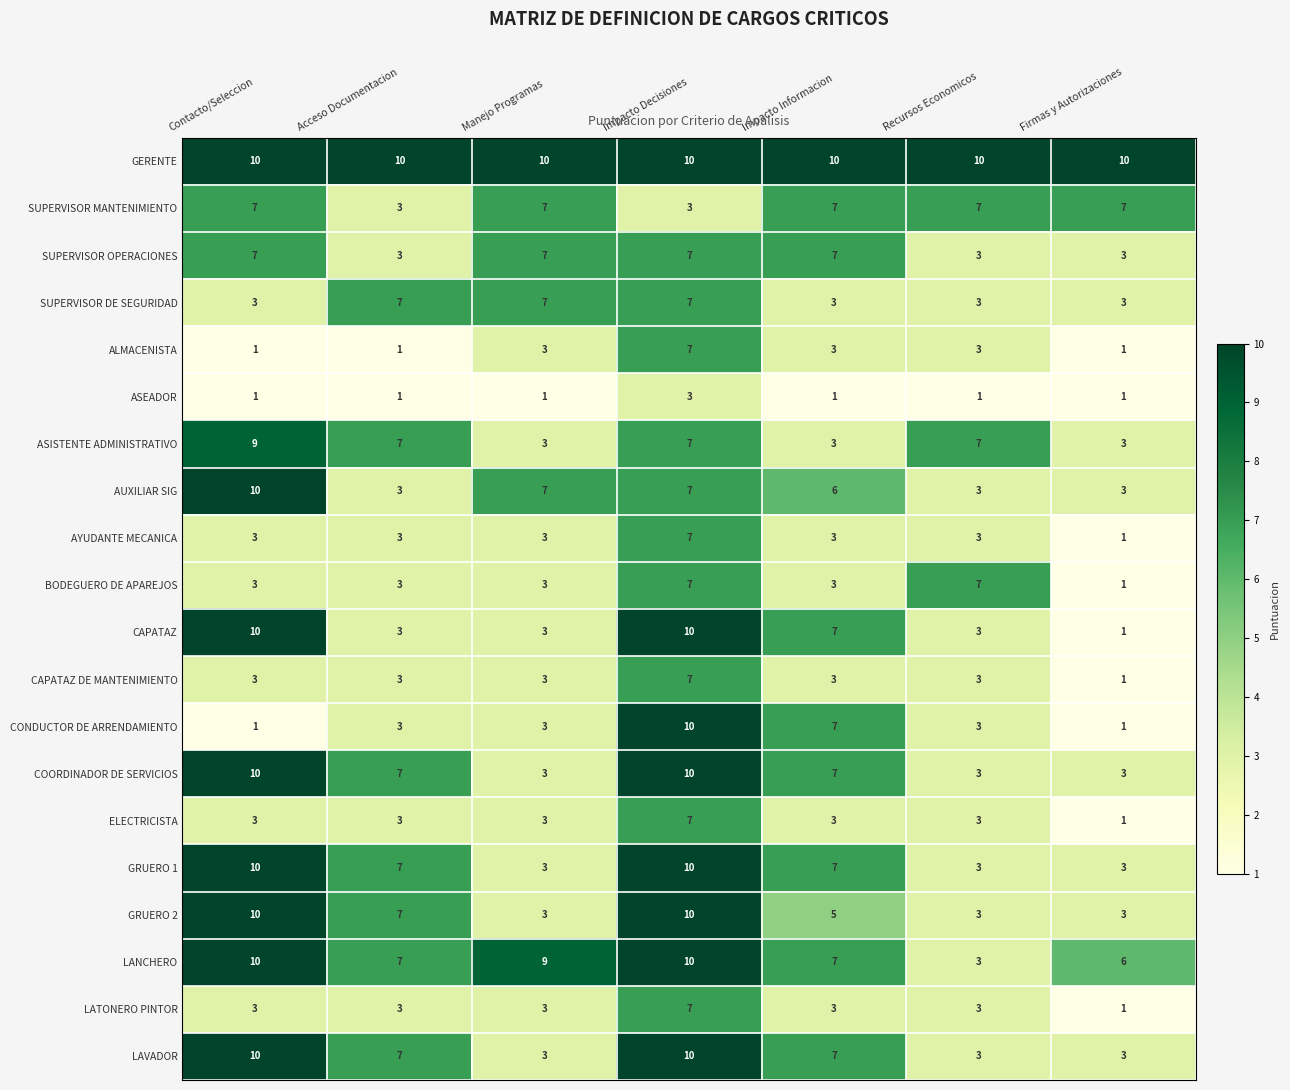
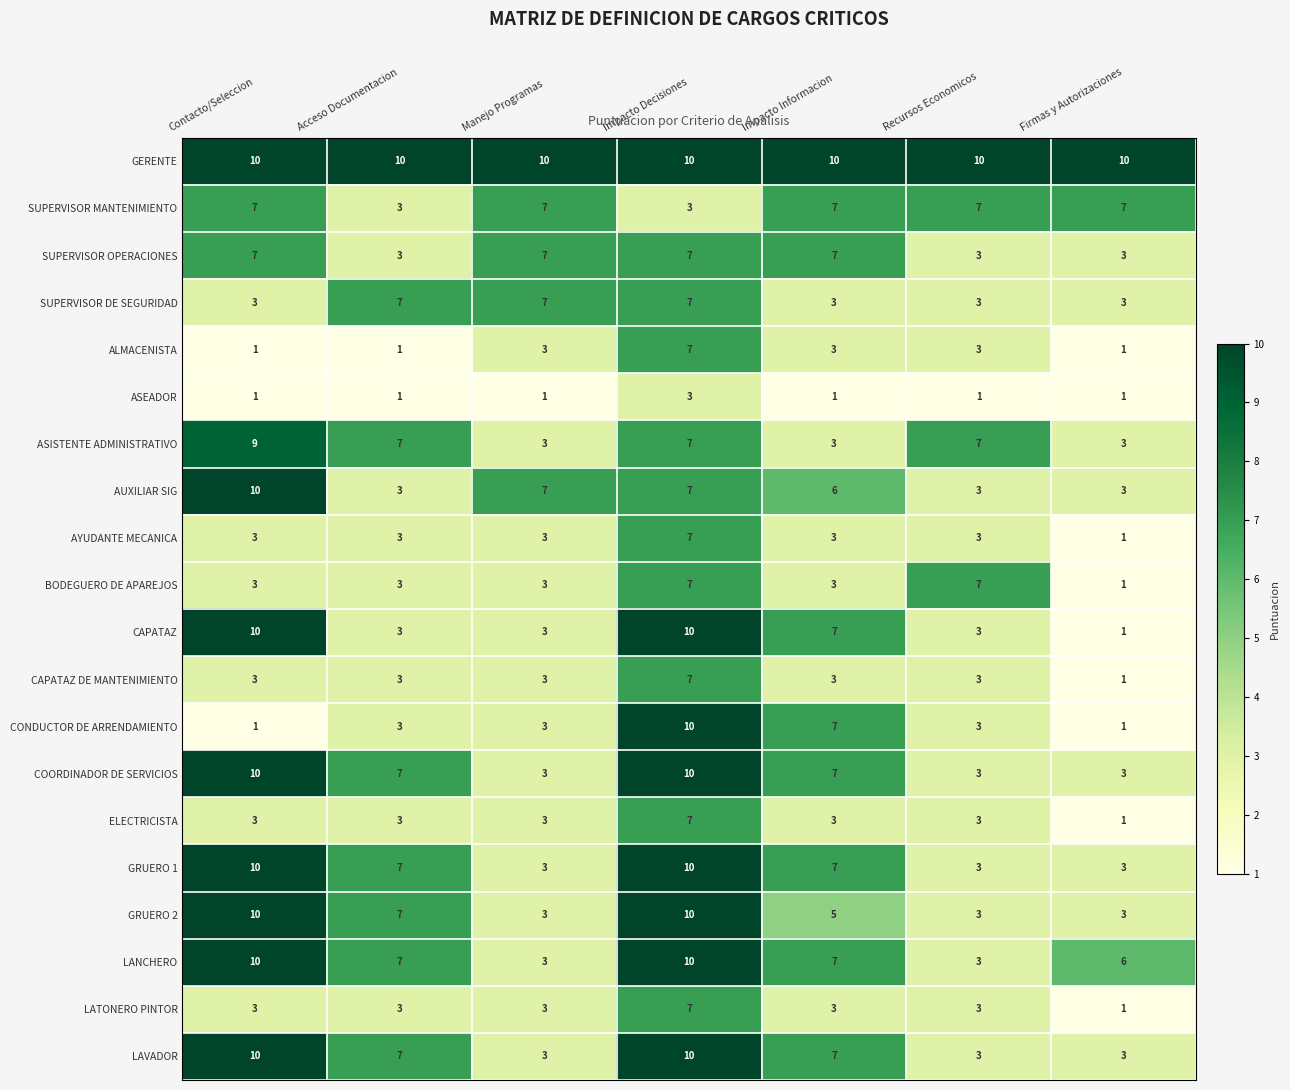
  {
    "GERENTE": {
      "Contacto/Seleccion": 10,
      "Acceso Documentacion": 10,
      "Manejo Programas": 10,
      "Impacto Decisiones": 10,
      "Impacto Informacion": 10,
      "Recursos Economicos": 10,
      "Firmas y Autorizaciones": 10
    },
    "SUPERVISOR MANTENIMIENTO": {
      "Contacto/Seleccion": 7,
      "Acceso Documentacion": 3,
      "Manejo Programas": 7,
      "Impacto Decisiones": 3,
      "Impacto Informacion": 7,
      "Recursos Economicos": 7,
      "Firmas y Autorizaciones": 7
    },
    "SUPERVISOR OPERACIONES": {
      "Contacto/Seleccion": 7,
      "Acceso Documentacion": 3,
      "Manejo Programas": 7,
      "Impacto Decisiones": 7,
      "Impacto Informacion": 7,
      "Recursos Economicos": 3,
      "Firmas y Autorizaciones": 3
    },
    "SUPERVISOR DE SEGURIDAD": {
      "Contacto/Seleccion": 3,
      "Acceso Documentacion": 7,
      "Manejo Programas": 7,
      "Impacto Decisiones": 7,
      "Impacto Informacion": 3,
      "Recursos Economicos": 3,
      "Firmas y Autorizaciones": 3
    },
    "ALMACENISTA": {
      "Contacto/Seleccion": 1,
      "Acceso Documentacion": 1,
      "Manejo Programas": 3,
      "Impacto Decisiones": 7,
      "Impacto Informacion": 3,
      "Recursos Economicos": 3,
      "Firmas y Autorizaciones": 1
    },
    "ASEADOR": {
      "Contacto/Seleccion": 1,
      "Acceso Documentacion": 1,
      "Manejo Programas": 1,
      "Impacto Decisiones": 3,
      "Impacto Informacion": 1,
      "Recursos Economicos": 1,
      "Firmas y Autorizaciones": 1
    },
    "ASISTENTE ADMINISTRATIVO": {
      "Contacto/Seleccion": 9,
      "Acceso Documentacion": 7,
      "Manejo Programas": 3,
      "Impacto Decisiones": 7,
      "Impacto Informacion": 3,
      "Recursos Economicos": 7,
      "Firmas y Autorizaciones": 3
    },
    "AUXILIAR SIG": {
      "Contacto/Seleccion": 10,
      "Acceso Documentacion": 3,
      "Manejo Programas": 7,
      "Impacto Decisiones": 7,
      "Impacto Informacion": 6,
      "Recursos Economicos": 3,
      "Firmas y Autorizaciones": 3
    },
    "AYUDANTE MECANICA": {
      "Contacto/Seleccion": 3,
      "Acceso Documentacion": 3,
      "Manejo Programas": 3,
      "Impacto Decisiones": 7,
      "Impacto Informacion": 3,
      "Recursos Economicos": 3,
      "Firmas y Autorizaciones": 1
    },
    "BODEGUERO DE APAREJOS": {
      "Contacto/Seleccion": 3,
      "Acceso Documentacion": 3,
      "Manejo Programas": 3,
      "Impacto Decisiones": 7,
      "Impacto Informacion": 3,
      "Recursos Economicos": 7,
      "Firmas y Autorizaciones": 1
    },
    "CAPATAZ": {
      "Contacto/Seleccion": 10,
      "Acceso Documentacion": 3,
      "Manejo Programas": 3,
      "Impacto Decisiones": 10,
      "Impacto Informacion": 7,
      "Recursos Economicos": 3,
      "Firmas y Autorizaciones": 1
    },
    "CAPATAZ DE MANTENIMIENTO": {
      "Contacto/Seleccion": 3,
      "Acceso Documentacion": 3,
      "Manejo Programas": 3,
      "Impacto Decisiones": 7,
      "Impacto Informacion": 3,
      "Recursos Economicos": 3,
      "Firmas y Autorizaciones": 1
    },
    "CONDUCTOR DE ARRENDAMIENTO": {
      "Contacto/Seleccion": 1,
      "Acceso Documentacion": 3,
      "Manejo Programas": 3,
      "Impacto Decisiones": 10,
      "Impacto Informacion": 7,
      "Recursos Economicos": 3,
      "Firmas y Autorizaciones": 1
    },
    "COORDINADOR DE SERVICIOS": {
      "Contacto/Seleccion": 10,
      "Acceso Documentacion": 7,
      "Manejo Programas": 3,
      "Impacto Decisiones": 10,
      "Impacto Informacion": 7,
      "Recursos Economicos": 3,
      "Firmas y Autorizaciones": 3
    },
    "ELECTRICISTA": {
      "Contacto/Seleccion": 3,
      "Acceso Documentacion": 3,
      "Manejo Programas": 3,
      "Impacto Decisiones": 7,
      "Impacto Informacion": 3,
      "Recursos Economicos": 3,
      "Firmas y Autorizaciones": 1
    },
    "GRUERO 1": {
      "Contacto/Seleccion": 10,
      "Acceso Documentacion": 7,
      "Manejo Programas": 3,
      "Impacto Decisiones": 10,
      "Impacto Informacion": 7,
      "Recursos Economicos": 3,
      "Firmas y Autorizaciones": 3
    },
    "GRUERO 2": {
      "Contacto/Seleccion": 10,
      "Acceso Documentacion": 7,
      "Manejo Programas": 3,
      "Impacto Decisiones": 10,
      "Impacto Informacion": 5,
      "Recursos Economicos": 3,
      "Firmas y Autorizaciones": 3
    },
    "LANCHERO": {
      "Contacto/Seleccion": 10,
      "Acceso Documentacion": 7,
-     "Manejo Programas": 9,
+     "Manejo Programas": 3,
      "Impacto Decisiones": 10,
      "Impacto Informacion": 7,
      "Recursos Economicos": 3,
      "Firmas y Autorizaciones": 6
    },
    "LATONERO PINTOR": {
      "Contacto/Seleccion": 3,
      "Acceso Documentacion": 3,
      "Manejo Programas": 3,
      "Impacto Decisiones": 7,
      "Impacto Informacion": 3,
      "Recursos Economicos": 3,
      "Firmas y Autorizaciones": 1
    },
    "LAVADOR": {
      "Contacto/Seleccion": 10,
      "Acceso Documentacion": 7,
      "Manejo Programas": 3,
      "Impacto Decisiones": 10,
      "Impacto Informacion": 7,
      "Recursos Economicos": 3,
      "Firmas y Autorizaciones": 3
    }
  }
